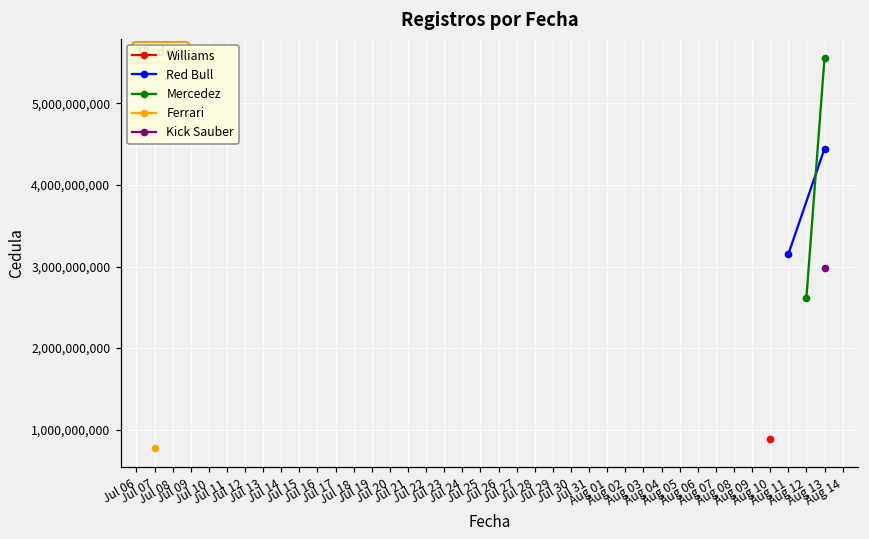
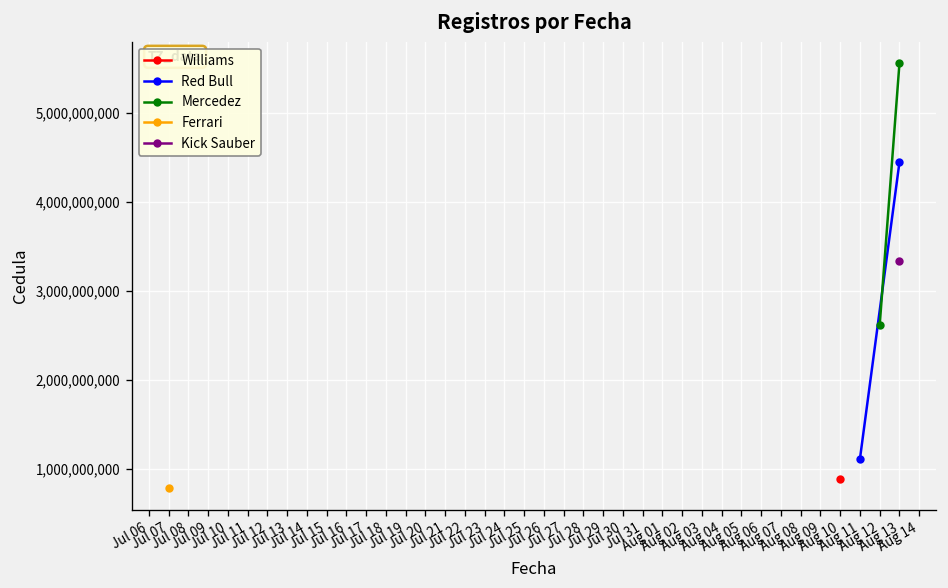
  {
    "Williams": {
      "Aug 10": "900,000,000"
    },
    "Red Bull": {
-     "Aug 11": "3,100,000,000",
+     "Aug 11": "1,100,000,000",
      "Aug 13": "4,400,000,000"
    },
    "Mercedez": {
      "Aug 12": "2,600,000,000",
      "Aug 13": "5,600,000,000"
    },
    "Ferrari": {
      "Jul 07": "800,000,000"
    },
    "Kick Sauber": {
-     "Aug 13": "3,000,000,000"
+     "Aug 13": "3,300,000,000"
    }
  }
